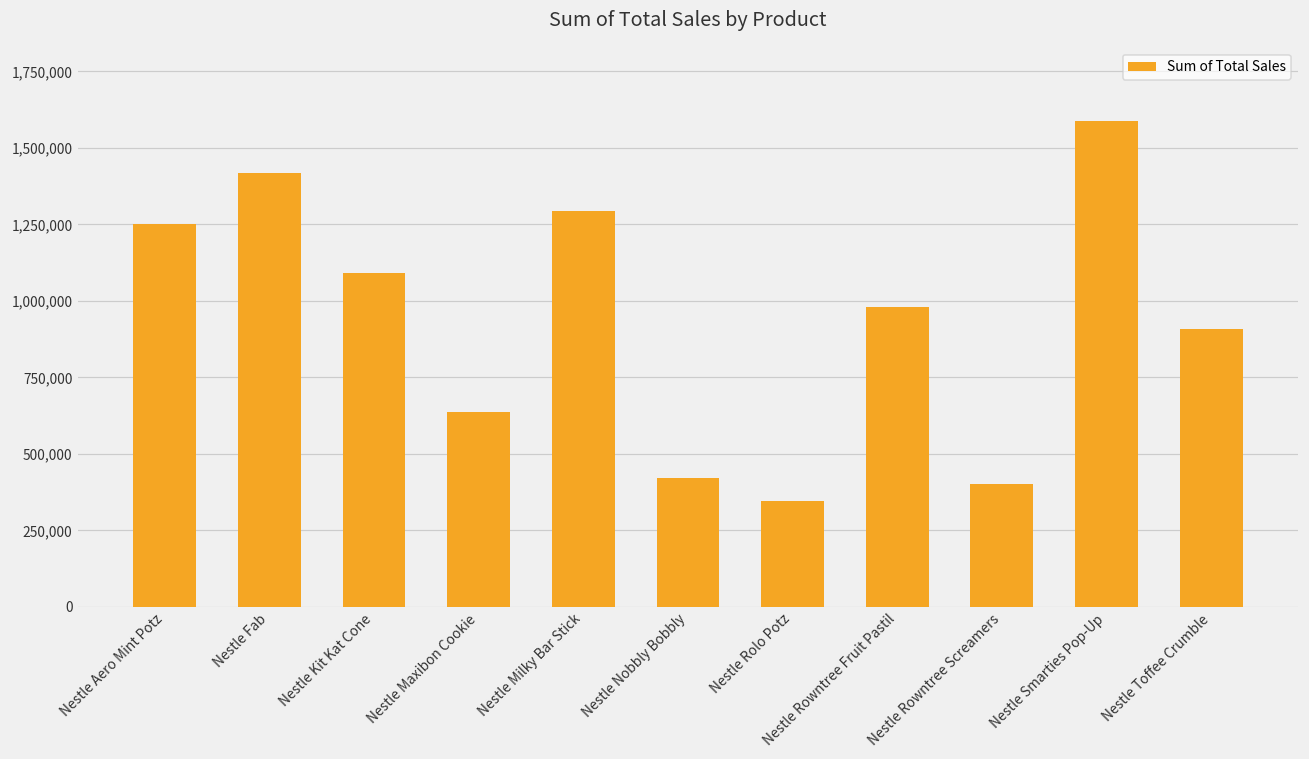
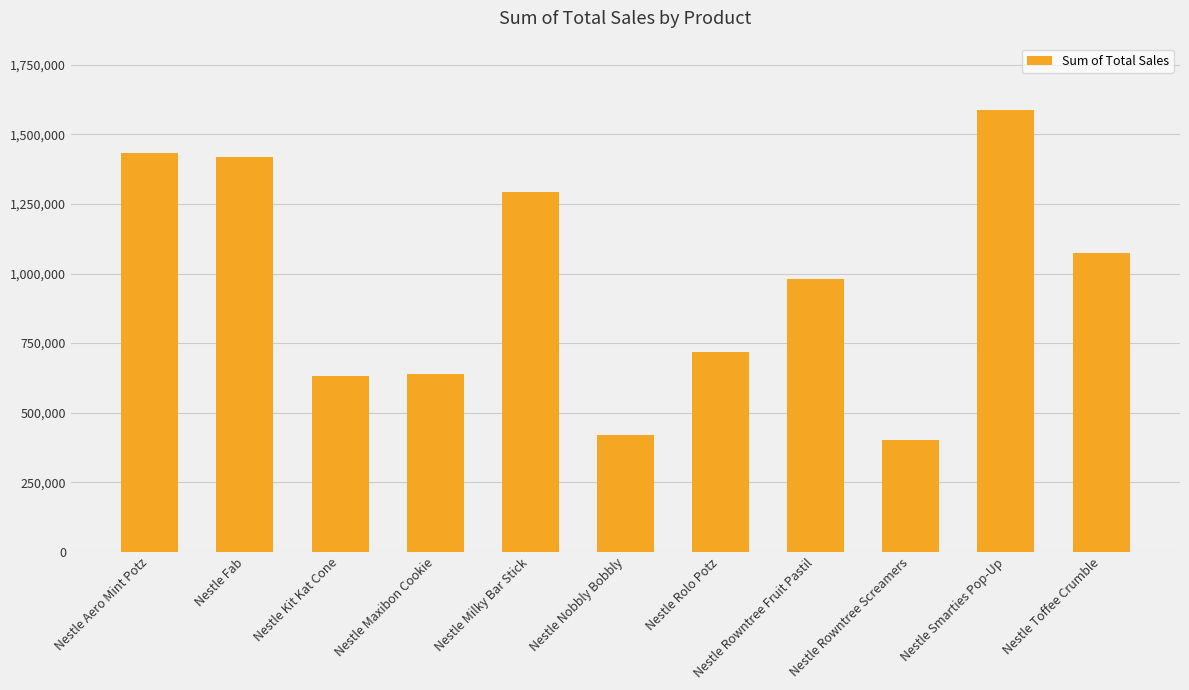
  {
-   "Nestle Aero Mint Potz": "1,250,000",
+   "Nestle Aero Mint Potz": "1,430,000",
    "Nestle Fab": "1,420,000",
-   "Nestle Kit Kat Cone": "1,090,000",
+   "Nestle Kit Kat Cone": "630,000",
    "Nestle Maxibon Cookie": "640,000",
    "Nestle Milky Bar Stick": "1,290,000",
    "Nestle Nobbly Bobbly": "420,000",
-   "Nestle Rolo Potz": "350,000",
+   "Nestle Rolo Potz": "720,000",
    "Nestle Rowntree Fruit Pastil": "980,000",
    "Nestle Rowntree Screamers": "400,000",
    "Nestle Smarties Pop-Up": "1,590,000",
-   "Nestle Toffee Crumble": "910,000"
+   "Nestle Toffee Crumble": "1,070,000"
  }
